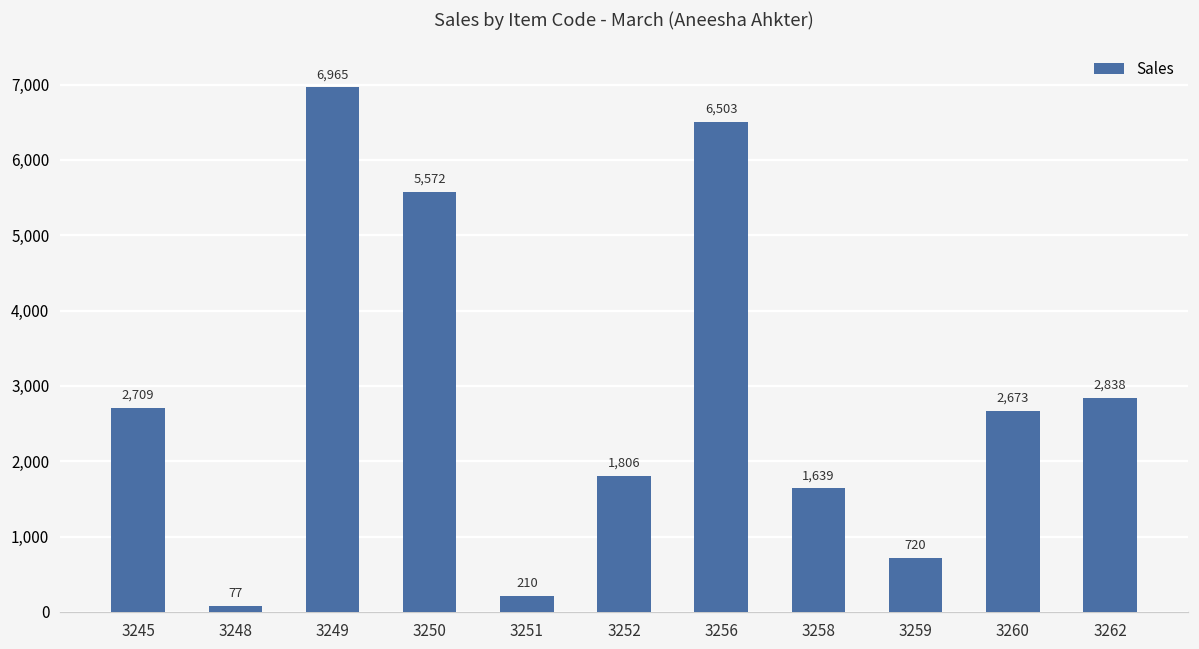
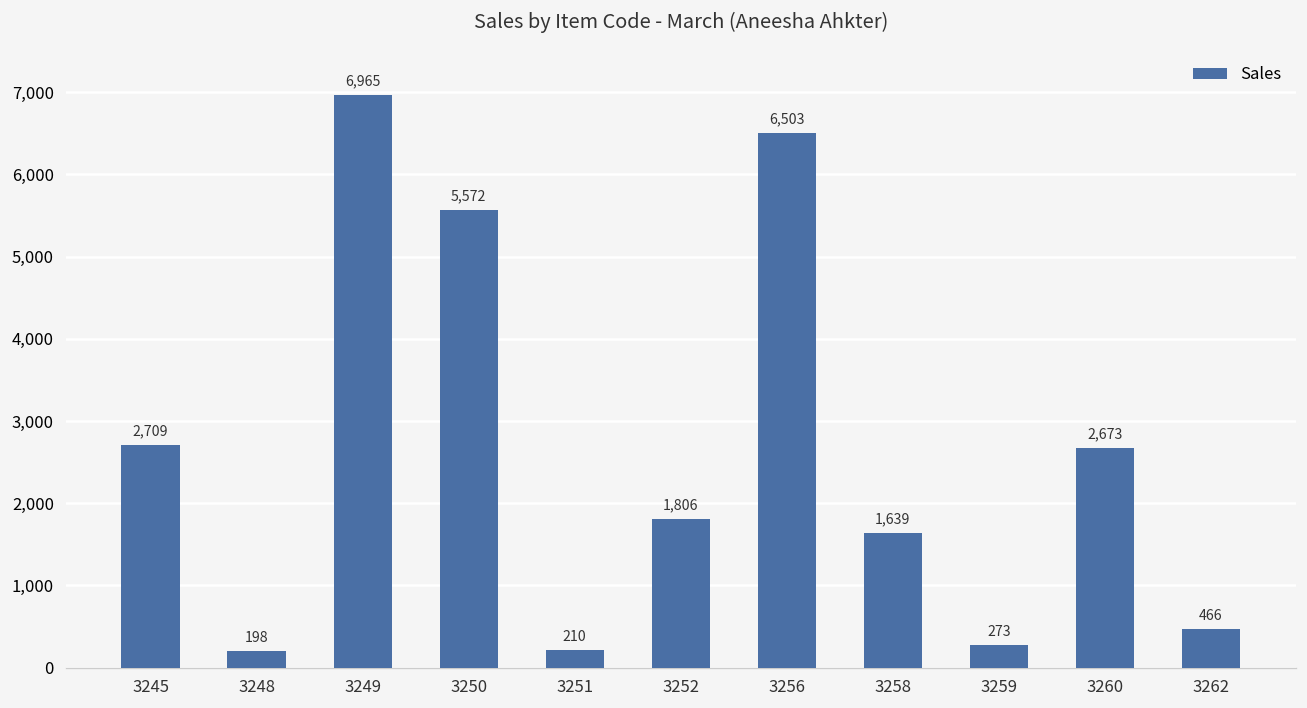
  {
    "3245": "2,709",
-   "3248": "77",
+   "3248": "198",
    "3249": "6,965",
    "3250": "5,572",
    "3251": "210",
    "3252": "1,806",
    "3256": "6,503",
    "3258": "1,639",
-   "3259": "720",
+   "3259": "273",
    "3260": "2,673",
-   "3262": "2,838"
+   "3262": "466"
  }
